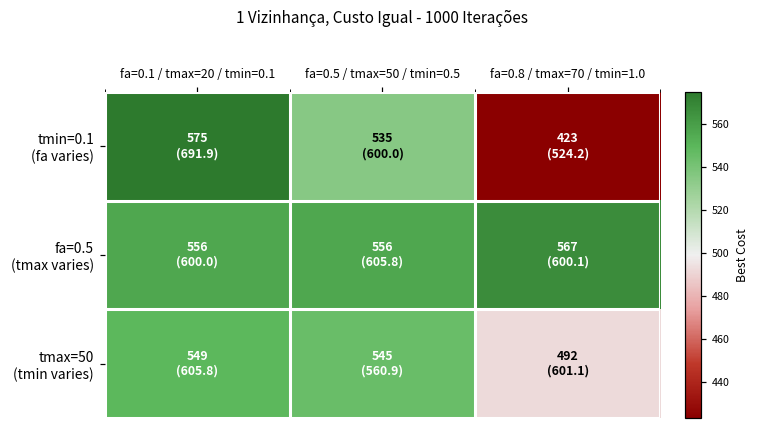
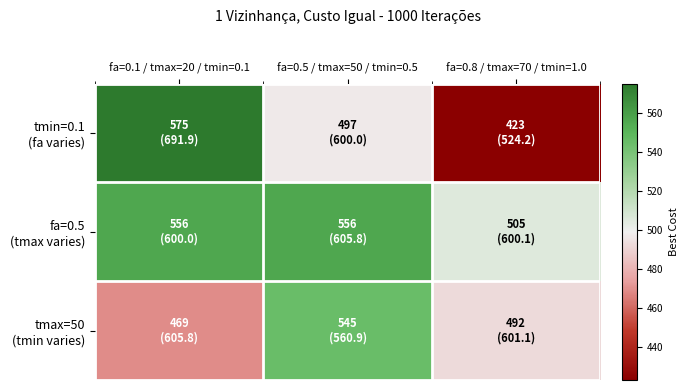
  {
    "tmin=0.1 (fa varies)": {
-     "fa=0.5 / tmax=50 / tmin=0.5": 535
+     "fa=0.5 / tmax=50 / tmin=0.5": 497
    },
    "fa=0.5 (tmax varies)": {
-     "fa=0.8 / tmax=70 / tmin=1.0": 567
+     "fa=0.8 / tmax=70 / tmin=1.0": 505
    },
    "tmax=50 (tmin varies)": {
-     "fa=0.1 / tmax=20 / tmin=0.1": 549
+     "fa=0.1 / tmax=20 / tmin=0.1": 469
    }
  }
